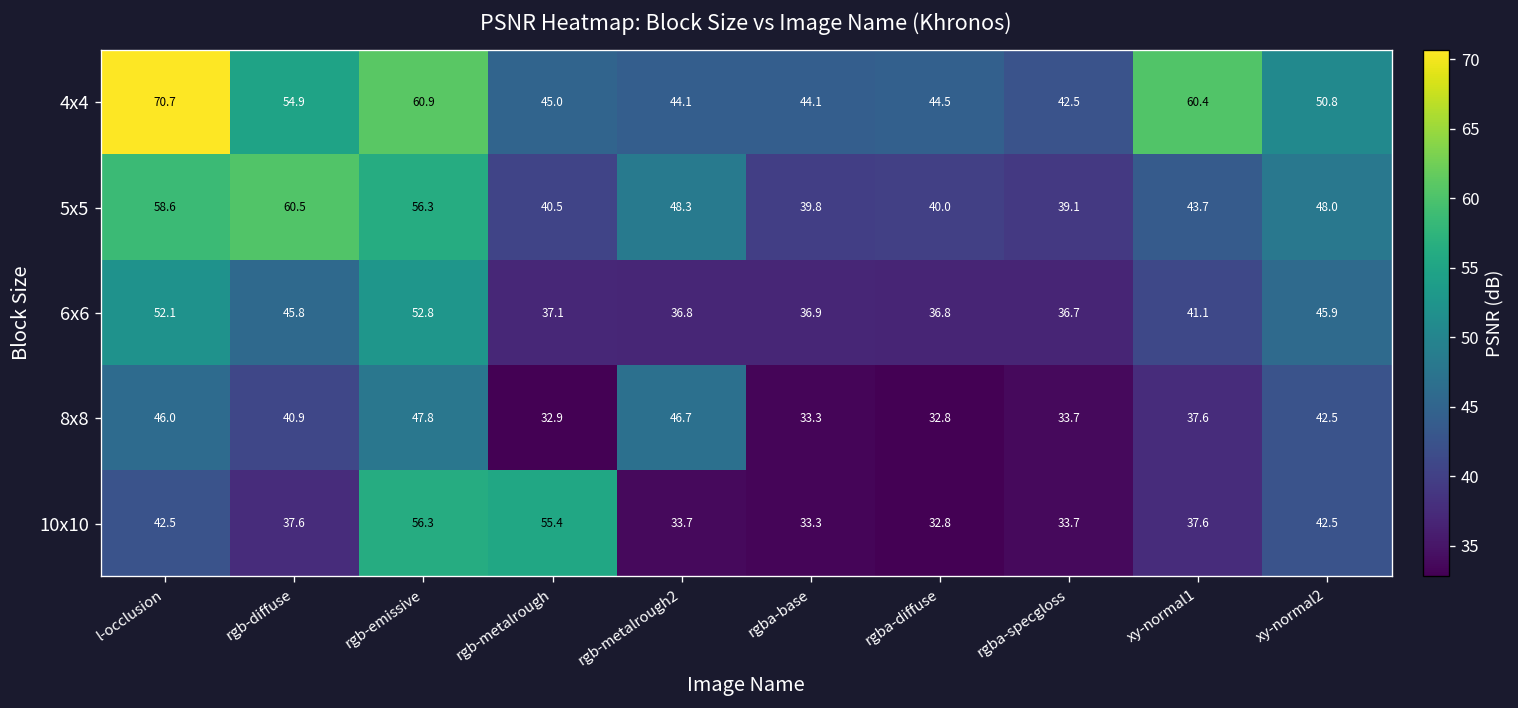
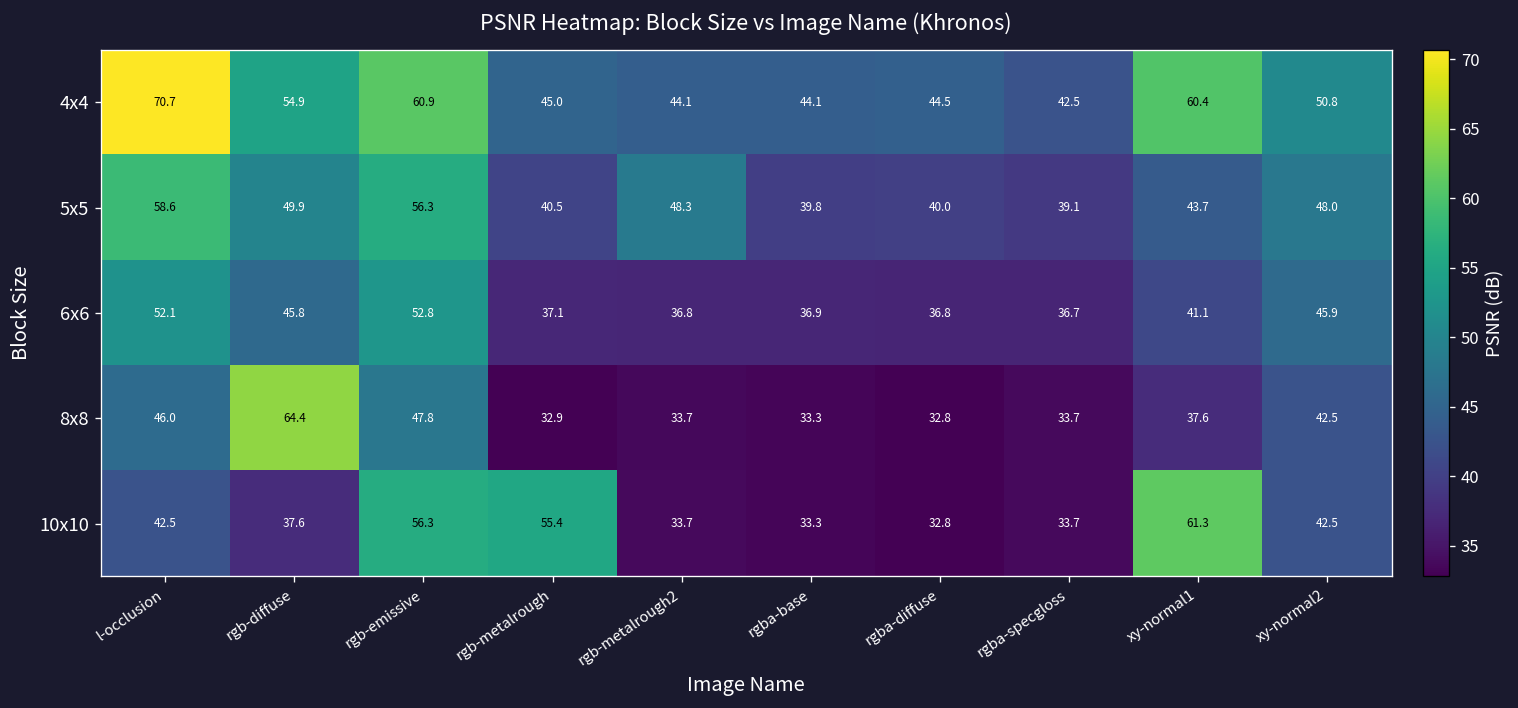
  {
    "4x4": {
      "l-occlusion": 70.7,
      "rgb-diffuse": 54.9,
      "rgb-emissive": 60.9,
      "rgb-metalrough": 45.0,
      "rgb-metalrough2": 44.1,
      "rgba-base": 44.1,
      "rgba-diffuse": 44.5,
      "rgba-specgloss": 42.5,
      "xy-normal1": 60.4,
      "xy-normal2": 50.8
    },
    "5x5": {
      "l-occlusion": 58.6,
-     "rgb-diffuse": 60.5,
+     "rgb-diffuse": 49.9,
      "rgb-emissive": 56.3,
      "rgb-metalrough": 40.5,
      "rgb-metalrough2": 48.3,
      "rgba-base": 39.8,
      "rgba-diffuse": 40.0,
      "rgba-specgloss": 39.1,
      "xy-normal1": 43.7,
      "xy-normal2": 48.0
    },
    "6x6": {
      "l-occlusion": 52.1,
      "rgb-diffuse": 45.8,
      "rgb-emissive": 52.8,
      "rgb-metalrough": 37.1,
      "rgb-metalrough2": 36.8,
      "rgba-base": 36.9,
      "rgba-diffuse": 36.8,
      "rgba-specgloss": 36.7,
      "xy-normal1": 41.1,
      "xy-normal2": 45.9
    },
    "8x8": {
      "l-occlusion": 46.0,
-     "rgb-diffuse": 40.9,
+     "rgb-diffuse": 64.4,
      "rgb-emissive": 47.8,
      "rgb-metalrough": 32.9,
-     "rgb-metalrough2": 46.7,
+     "rgb-metalrough2": 33.7,
      "rgba-base": 33.3,
      "rgba-diffuse": 32.8,
      "rgba-specgloss": 33.7,
      "xy-normal1": 37.6,
      "xy-normal2": 42.5
    },
    "10x10": {
      "l-occlusion": 42.5,
      "rgb-diffuse": 37.6,
      "rgb-emissive": 56.3,
      "rgb-metalrough": 55.4,
      "rgb-metalrough2": 33.7,
      "rgba-base": 33.3,
      "rgba-diffuse": 32.8,
      "rgba-specgloss": 33.7,
-     "xy-normal1": 37.6,
+     "xy-normal1": 61.3,
      "xy-normal2": 42.5
    }
  }
